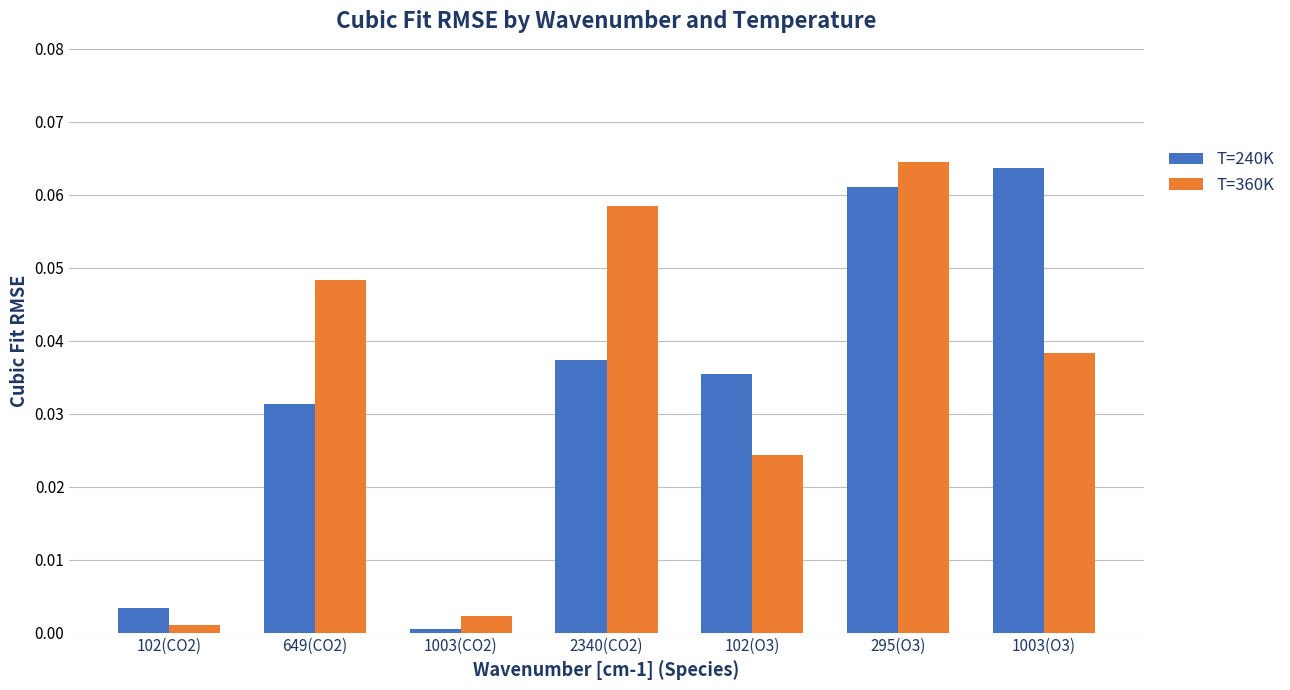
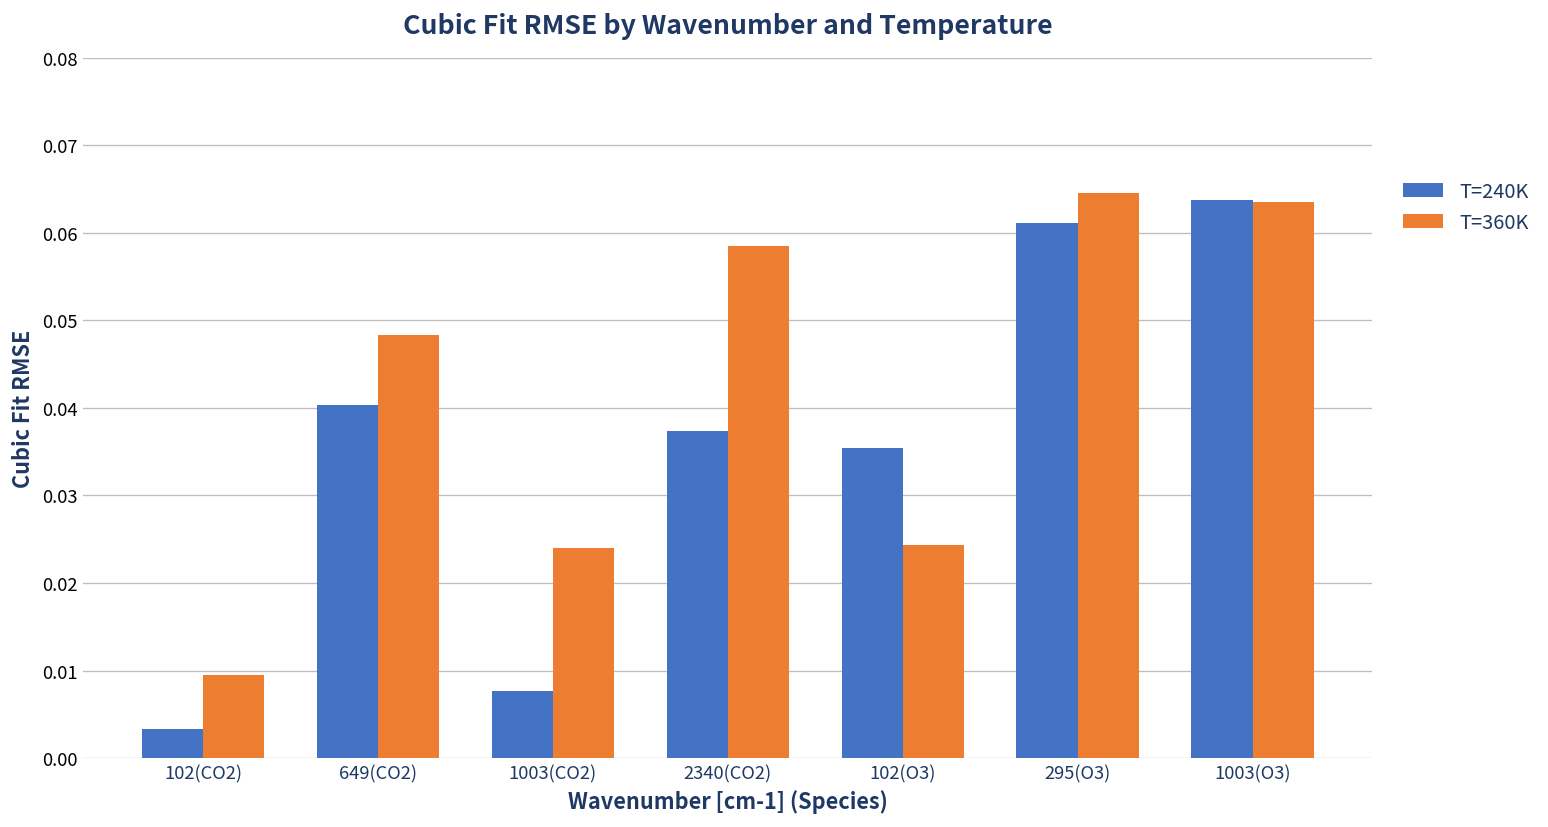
  {
    "T=240K": {
      "102(CO2)": 0.003,
-     "649(CO2)": 0.031,
-     "1003(CO2)": 0.001,
+     "649(CO2)": 0.040,
+     "1003(CO2)": 0.008,
      "2340(CO2)": 0.037,
      "102(O3)": 0.035,
      "295(O3)": 0.061,
      "1003(O3)": 0.064
    },
    "T=360K": {
-     "102(CO2)": 0.001,
+     "102(CO2)": 0.009,
      "649(CO2)": 0.048,
-     "1003(CO2)": 0.002,
+     "1003(CO2)": 0.024,
      "2340(CO2)": 0.058,
      "102(O3)": 0.024,
      "295(O3)": 0.065,
-     "1003(O3)": 0.038
+     "1003(O3)": 0.064
    }
  }
